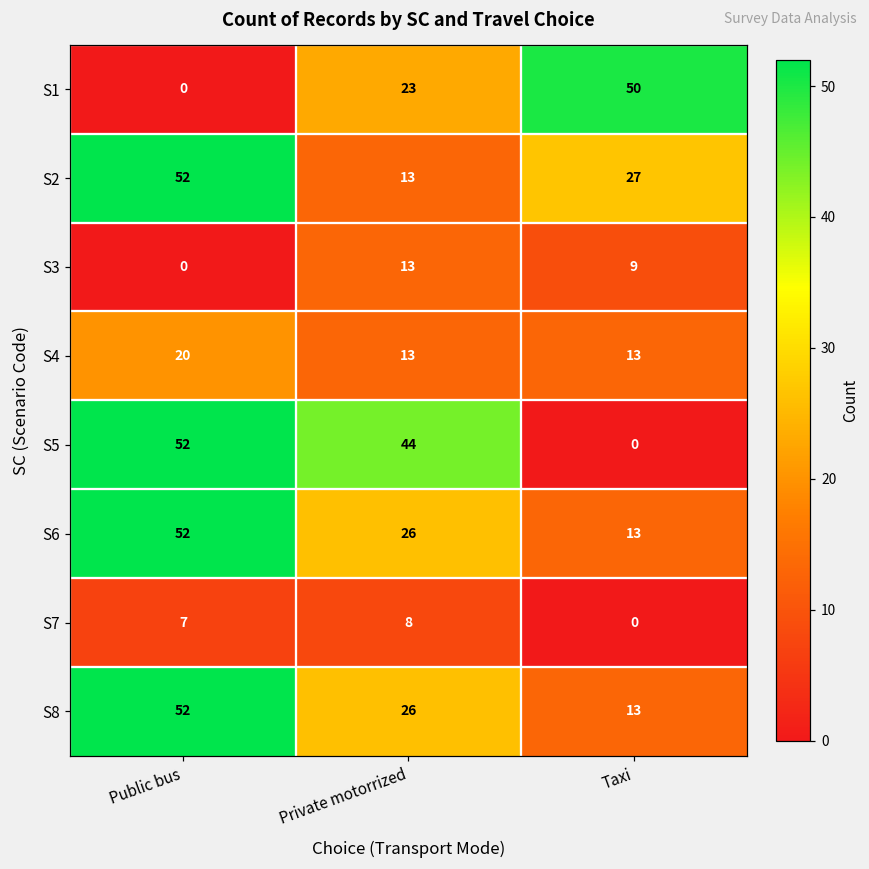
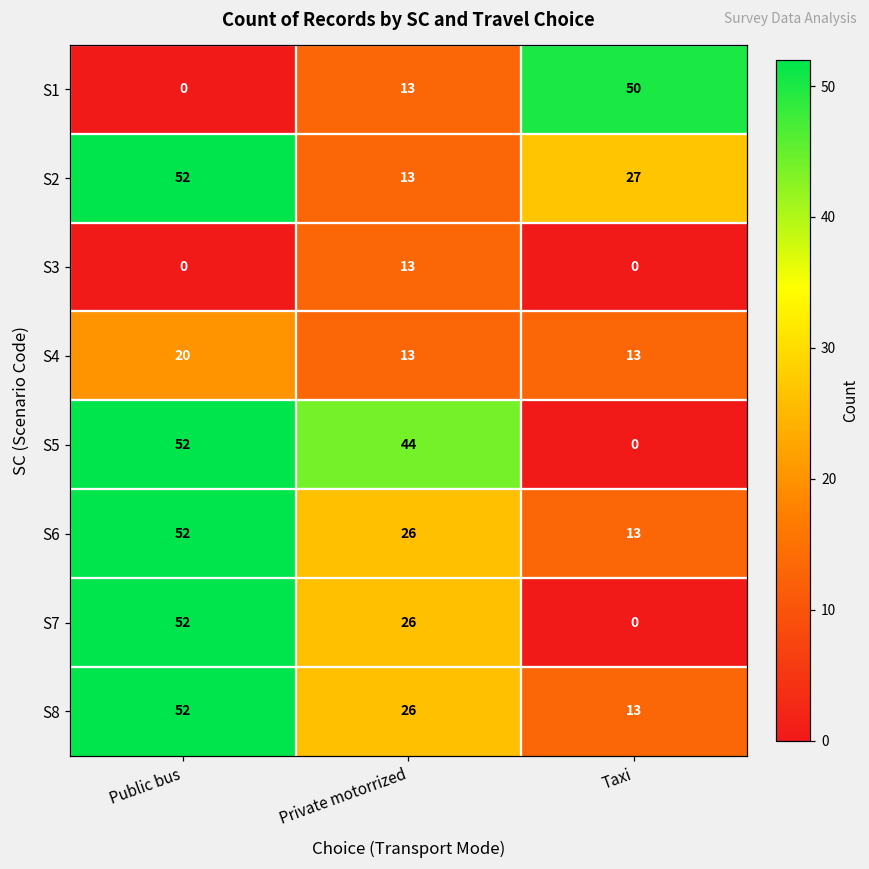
  {
    "S1": {
      "Public bus": 0,
-     "Private motorrized": 23,
+     "Private motorrized": 13,
      "Taxi": 50
    },
    "S2": {
      "Public bus": 52,
      "Private motorrized": 13,
      "Taxi": 27
    },
    "S3": {
      "Public bus": 0,
      "Private motorrized": 13,
-     "Taxi": 9
+     "Taxi": 0
    },
    "S4": {
      "Public bus": 20,
      "Private motorrized": 13,
      "Taxi": 13
    },
    "S5": {
      "Public bus": 52,
      "Private motorrized": 44,
      "Taxi": 0
    },
    "S6": {
      "Public bus": 52,
      "Private motorrized": 26,
      "Taxi": 13
    },
    "S7": {
-     "Public bus": 7,
-     "Private motorrized": 8,
+     "Public bus": 52,
+     "Private motorrized": 26,
      "Taxi": 0
    },
    "S8": {
      "Public bus": 52,
      "Private motorrized": 26,
      "Taxi": 13
    }
  }
